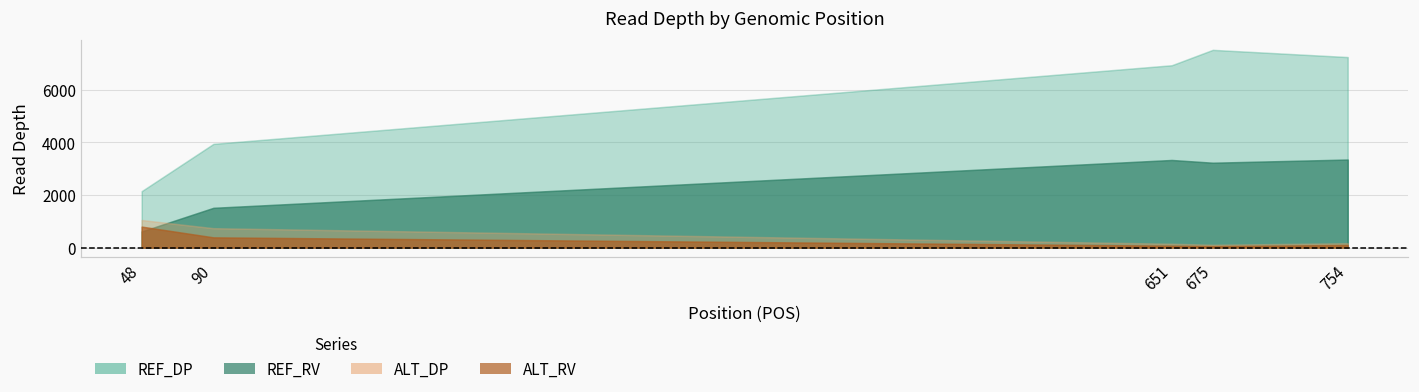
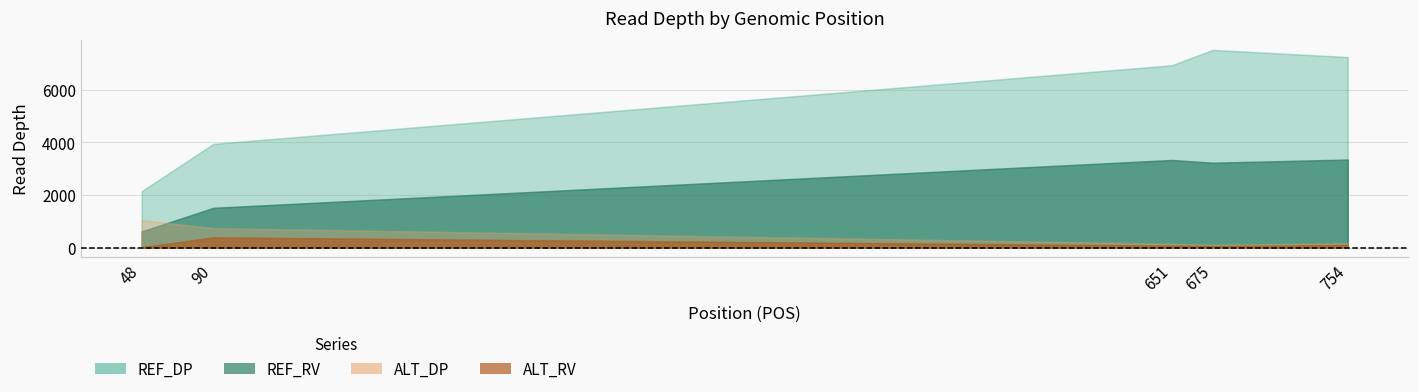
  {
    "ALT_DP": {
      "48": 1000,
      "90": 700
    },
    "ALT_RV": {
-     "48": 800,
+     "48": 0,
      "90": 400
    }
  }
